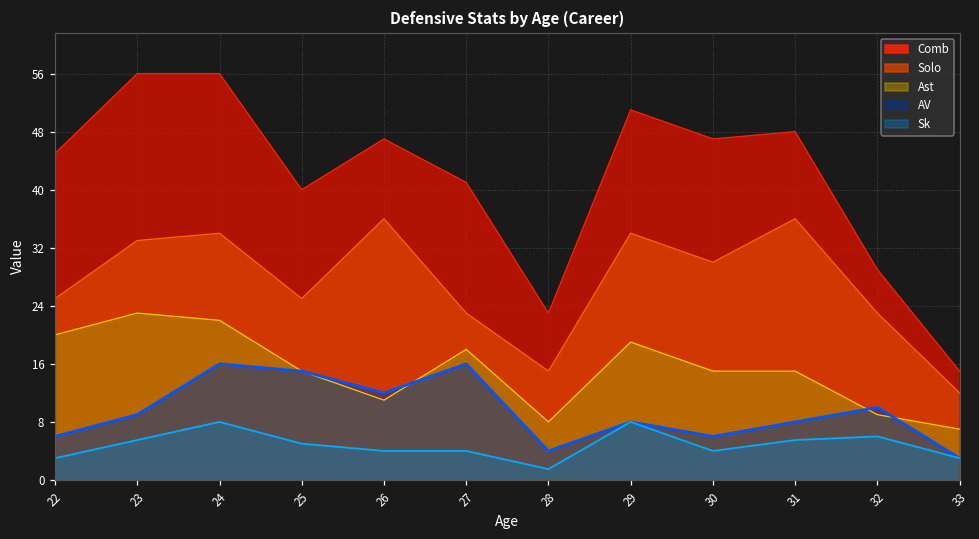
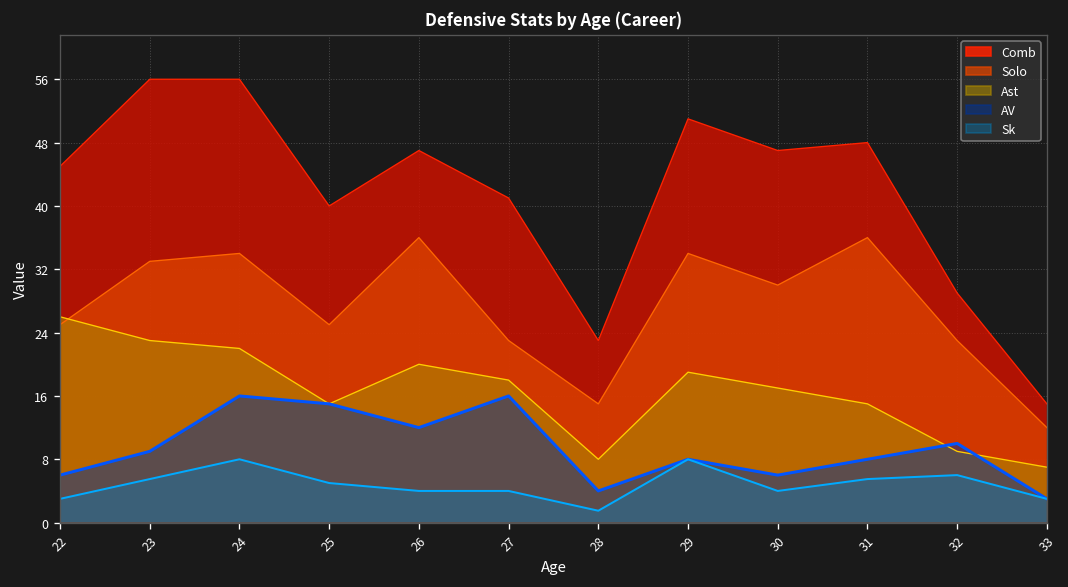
  {
    "Ast": {
-     "22": 20,
+     "22": 26,
      "23": 23,
      "24": 22,
-     "26": 11,
+     "26": 20,
      "27": 18,
      "28": 8,
      "29": 19,
-     "30": 15,
+     "30": 17,
      "31": 15,
      "32": 9,
      "33": 7
    }
  }
